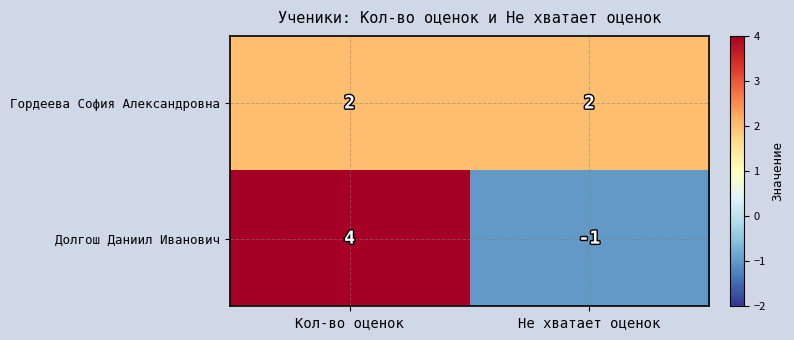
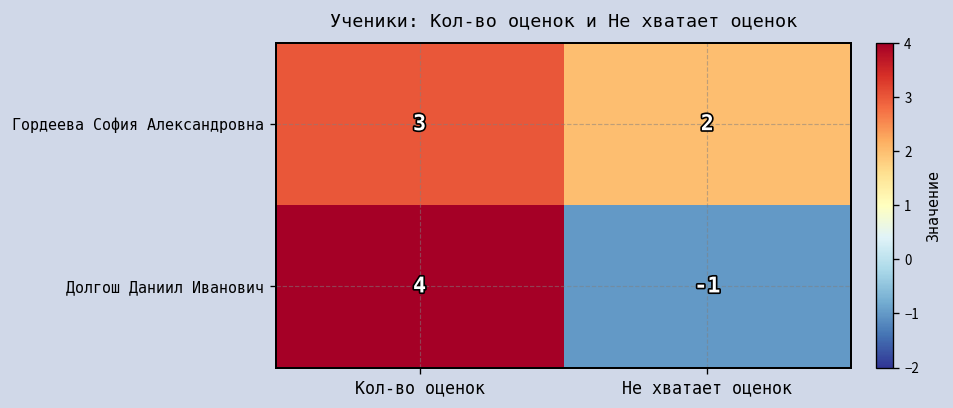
  {
    "Гордеева София Александровна": {
-     "Кол-во оценок": 2,
+     "Кол-во оценок": 3,
      "Не хватает оценок": 2
    },
    "Долгош Даниил Иванович": {
      "Кол-во оценок": 4,
      "Не хватает оценок": -1
    }
  }
